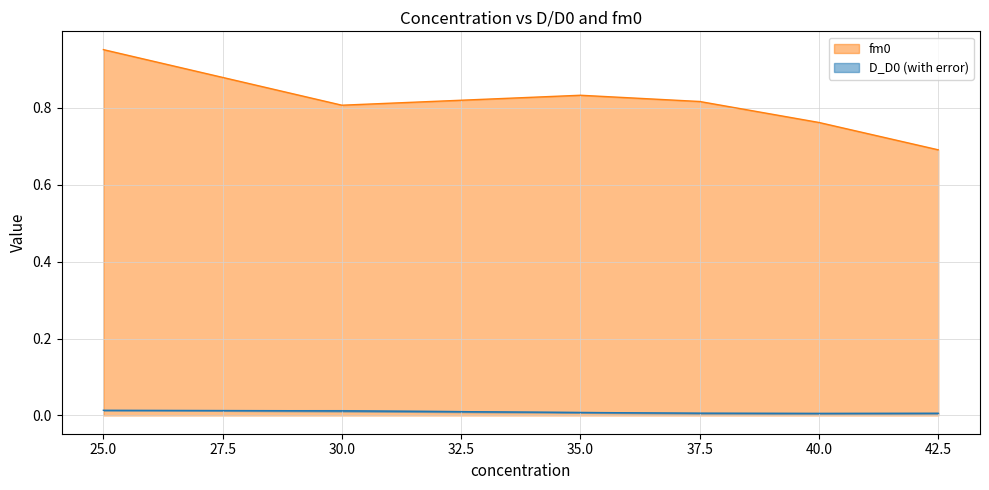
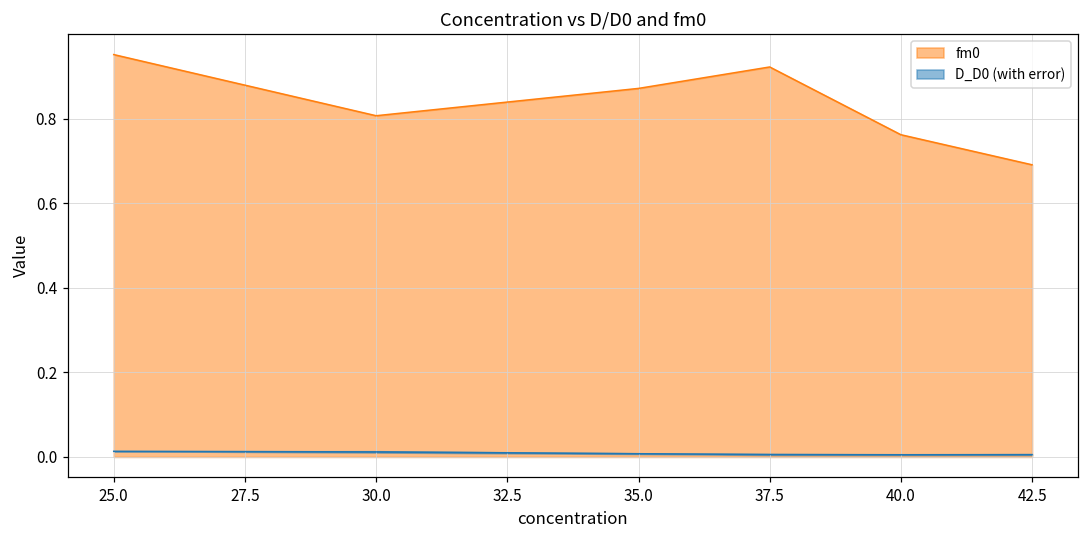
  {
    "fm0": {
      "25.0": 0.95,
      "30.0": 0.81,
-     "35.0": 0.83,
-     "37.5": 0.82,
+     "35.0": 0.87,
+     "37.5": 0.92,
      "40.0": 0.76,
      "42.5": 0.69
    }
  }
